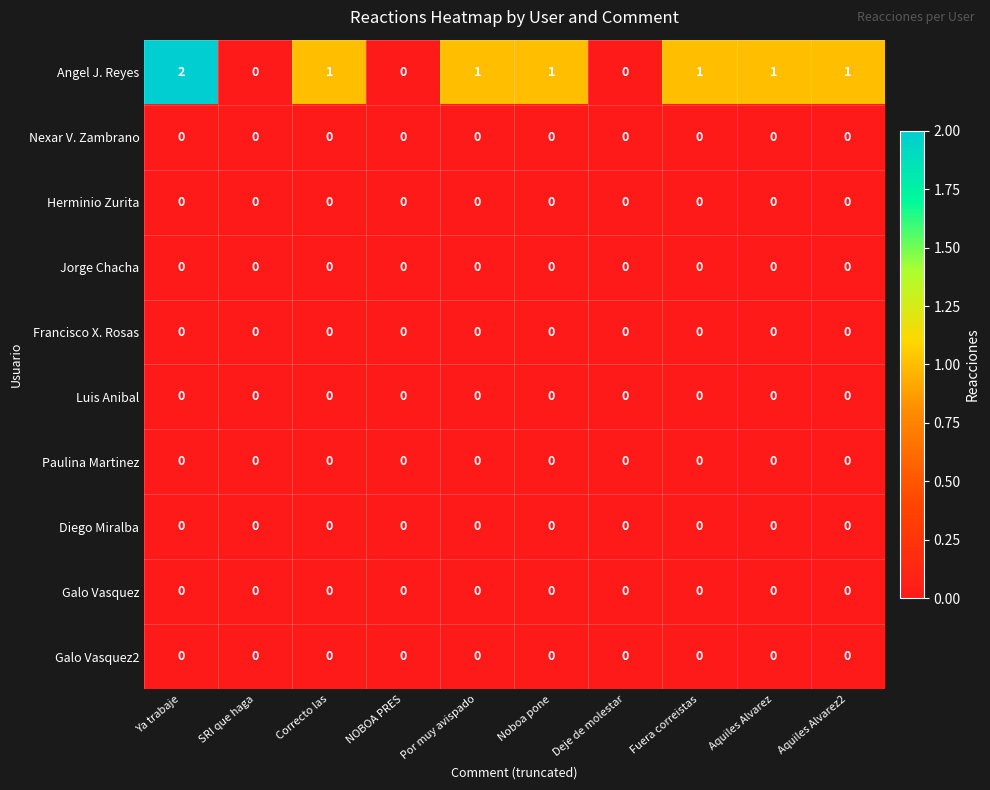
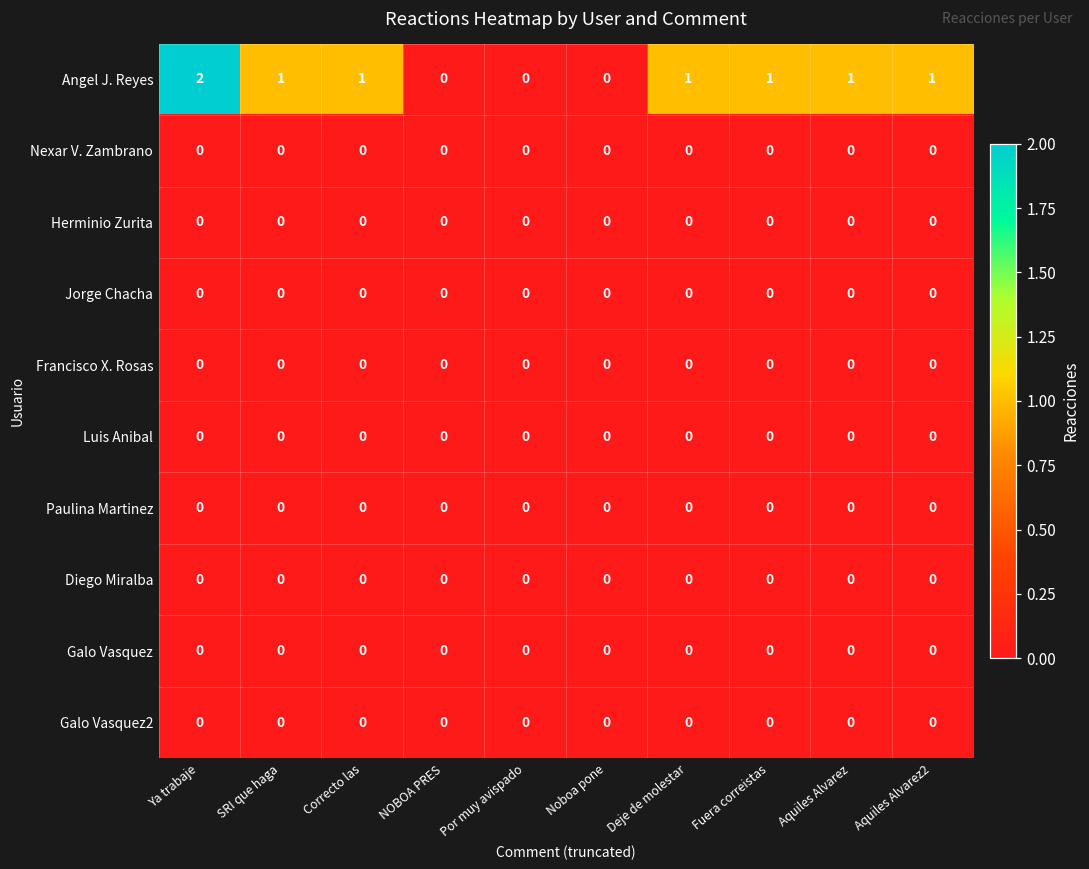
  {
    "Angel J. Reyes": {
      "Ya trabaje": 2,
-     "SRI que haga": 0,
+     "SRI que haga": 1,
      "Correcto las": 1,
      "NOBOA PRES": 0,
-     "Por muy avispado": 1,
-     "Noboa pone": 1,
-     "Deje de molestar": 0,
+     "Por muy avispado": 0,
+     "Noboa pone": 0,
+     "Deje de molestar": 1,
      "Fuera correistas": 1,
      "Aquiles Alvarez": 1,
      "Aquiles Alvarez2": 1
    },
    "Nexar V. Zambrano": {
      "Ya trabaje": 0,
      "SRI que haga": 0,
      "Correcto las": 0,
      "NOBOA PRES": 0,
      "Por muy avispado": 0,
      "Noboa pone": 0,
      "Deje de molestar": 0,
      "Fuera correistas": 0,
      "Aquiles Alvarez": 0,
      "Aquiles Alvarez2": 0
    },
    "Herminio Zurita": {
      "Ya trabaje": 0,
      "SRI que haga": 0,
      "Correcto las": 0,
      "NOBOA PRES": 0,
      "Por muy avispado": 0,
      "Noboa pone": 0,
      "Deje de molestar": 0,
      "Fuera correistas": 0,
      "Aquiles Alvarez": 0,
      "Aquiles Alvarez2": 0
    },
    "Jorge Chacha": {
      "Ya trabaje": 0,
      "SRI que haga": 0,
      "Correcto las": 0,
      "NOBOA PRES": 0,
      "Por muy avispado": 0,
      "Noboa pone": 0,
      "Deje de molestar": 0,
      "Fuera correistas": 0,
      "Aquiles Alvarez": 0,
      "Aquiles Alvarez2": 0
    },
    "Francisco X. Rosas": {
      "Ya trabaje": 0,
      "SRI que haga": 0,
      "Correcto las": 0,
      "NOBOA PRES": 0,
      "Por muy avispado": 0,
      "Noboa pone": 0,
      "Deje de molestar": 0,
      "Fuera correistas": 0,
      "Aquiles Alvarez": 0,
      "Aquiles Alvarez2": 0
    },
    "Luis Anibal": {
      "Ya trabaje": 0,
      "SRI que haga": 0,
      "Correcto las": 0,
      "NOBOA PRES": 0,
      "Por muy avispado": 0,
      "Noboa pone": 0,
      "Deje de molestar": 0,
      "Fuera correistas": 0,
      "Aquiles Alvarez": 0,
      "Aquiles Alvarez2": 0
    },
    "Paulina Martinez": {
      "Ya trabaje": 0,
      "SRI que haga": 0,
      "Correcto las": 0,
      "NOBOA PRES": 0,
      "Por muy avispado": 0,
      "Noboa pone": 0,
      "Deje de molestar": 0,
      "Fuera correistas": 0,
      "Aquiles Alvarez": 0,
      "Aquiles Alvarez2": 0
    },
    "Diego Miralba": {
      "Ya trabaje": 0,
      "SRI que haga": 0,
      "Correcto las": 0,
      "NOBOA PRES": 0,
      "Por muy avispado": 0,
      "Noboa pone": 0,
      "Deje de molestar": 0,
      "Fuera correistas": 0,
      "Aquiles Alvarez": 0,
      "Aquiles Alvarez2": 0
    },
    "Galo Vasquez": {
      "Ya trabaje": 0,
      "SRI que haga": 0,
      "Correcto las": 0,
      "NOBOA PRES": 0,
      "Por muy avispado": 0,
      "Noboa pone": 0,
      "Deje de molestar": 0,
      "Fuera correistas": 0,
      "Aquiles Alvarez": 0,
      "Aquiles Alvarez2": 0
    },
    "Galo Vasquez2": {
      "Ya trabaje": 0,
      "SRI que haga": 0,
      "Correcto las": 0,
      "NOBOA PRES": 0,
      "Por muy avispado": 0,
      "Noboa pone": 0,
      "Deje de molestar": 0,
      "Fuera correistas": 0,
      "Aquiles Alvarez": 0,
      "Aquiles Alvarez2": 0
    }
  }
